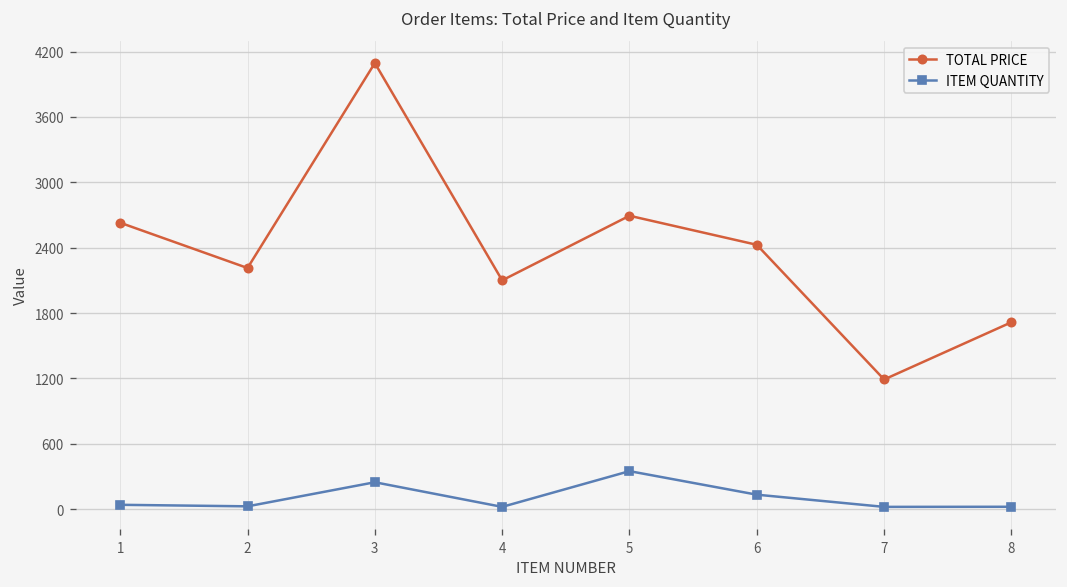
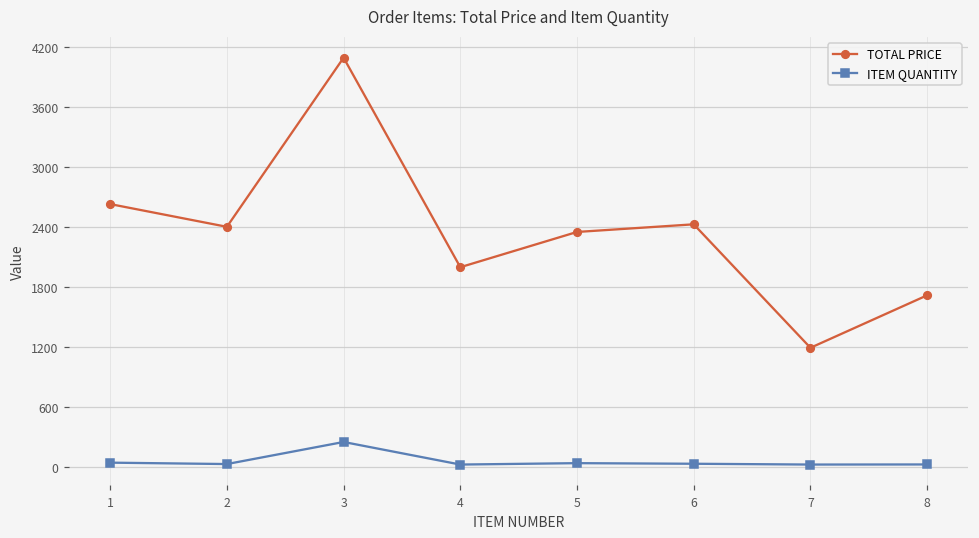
  {
    "TOTAL PRICE": {
      "1": 2600,
-     "2": 2200,
+     "2": 2400,
      "3": 4100,
-     "4": 2100,
-     "5": 2700,
+     "4": 2000,
+     "5": 2300,
      "6": 2400,
      "7": 1200,
      "8": 1700
    },
    "ITEM QUANTITY": {
      "1": 0,
      "2": 0,
      "3": 200,
      "4": 0,
-     "5": 300,
-     "6": 100,
+     "5": 0,
+     "6": 0,
      "7": 0,
      "8": 0
    }
  }
